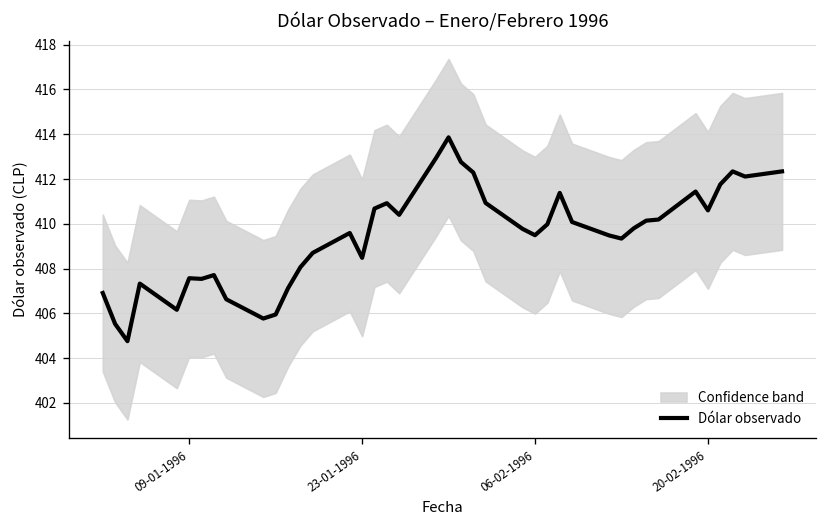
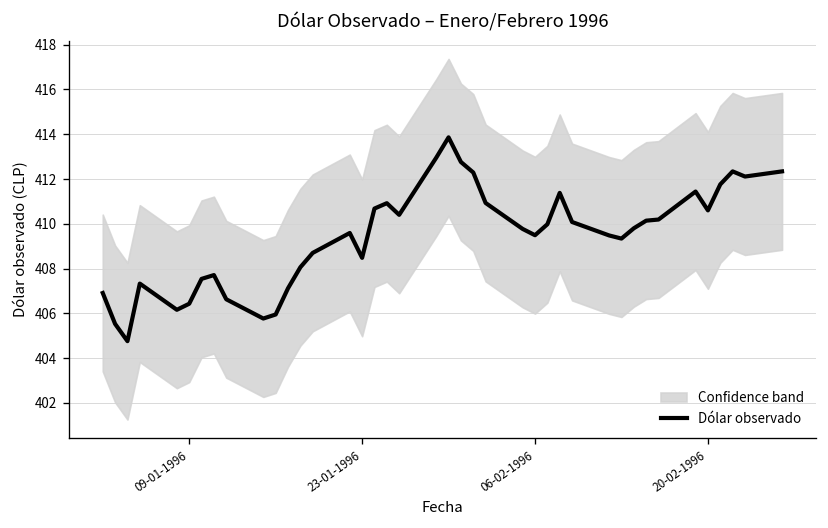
  {
    "Dólar observado": {
-     "09-01-1996": 407.6,
+     "09-01-1996": 406.4,
      "23-01-1996": 408.5,
      "06-02-1996": 409.5,
      "20-02-1996": 410.6
    }
  }
